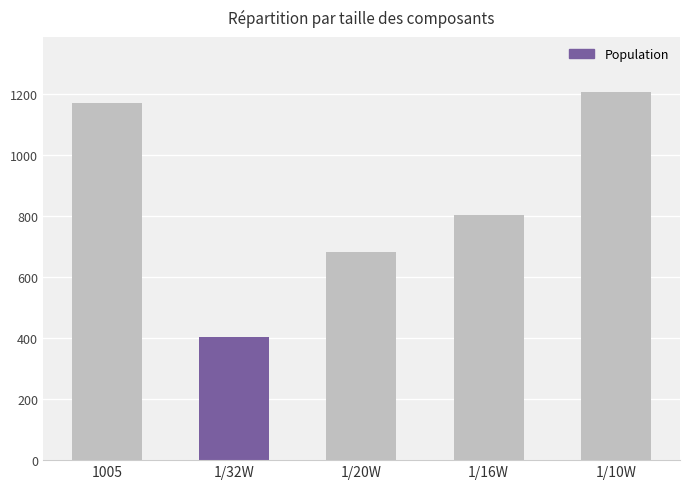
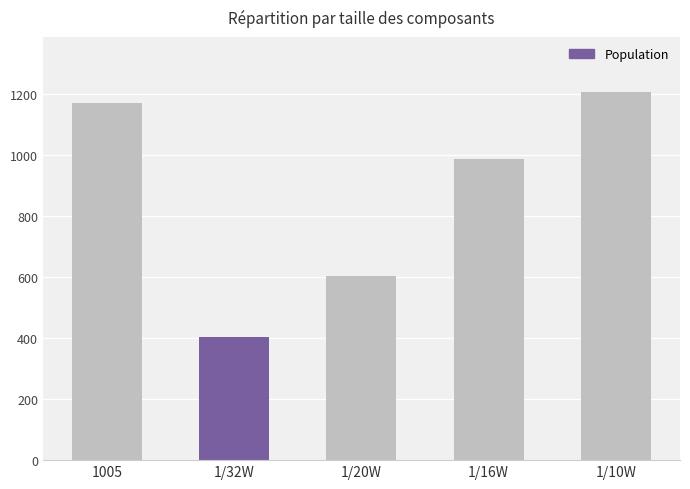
  {
    "1005": 1170,
    "1/32W": 400,
-   "1/20W": 680,
-   "1/16W": 810,
+   "1/20W": 600,
+   "1/16W": 990,
    "1/10W": 1210
  }
